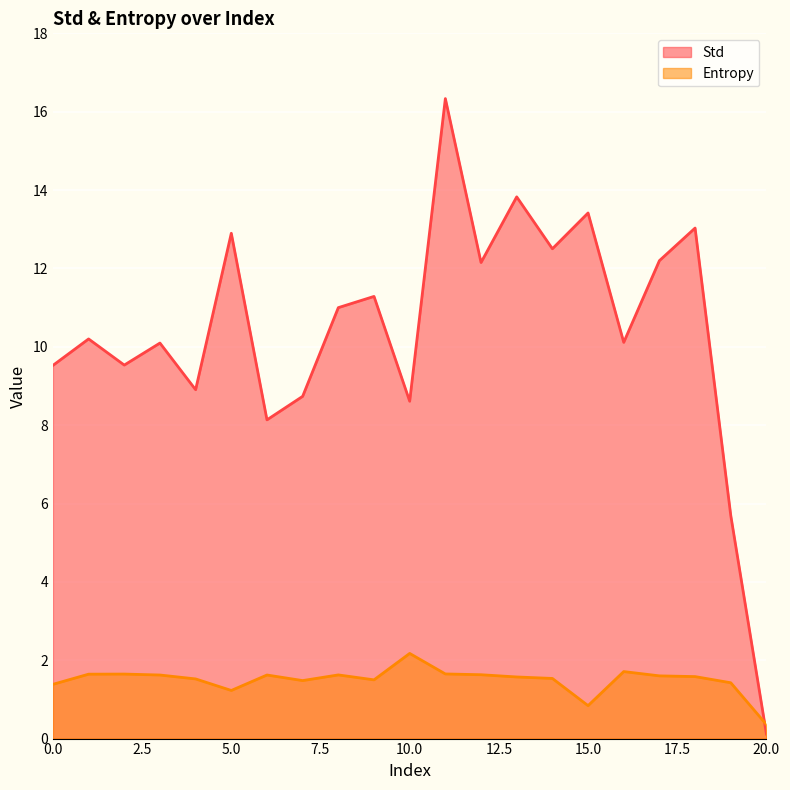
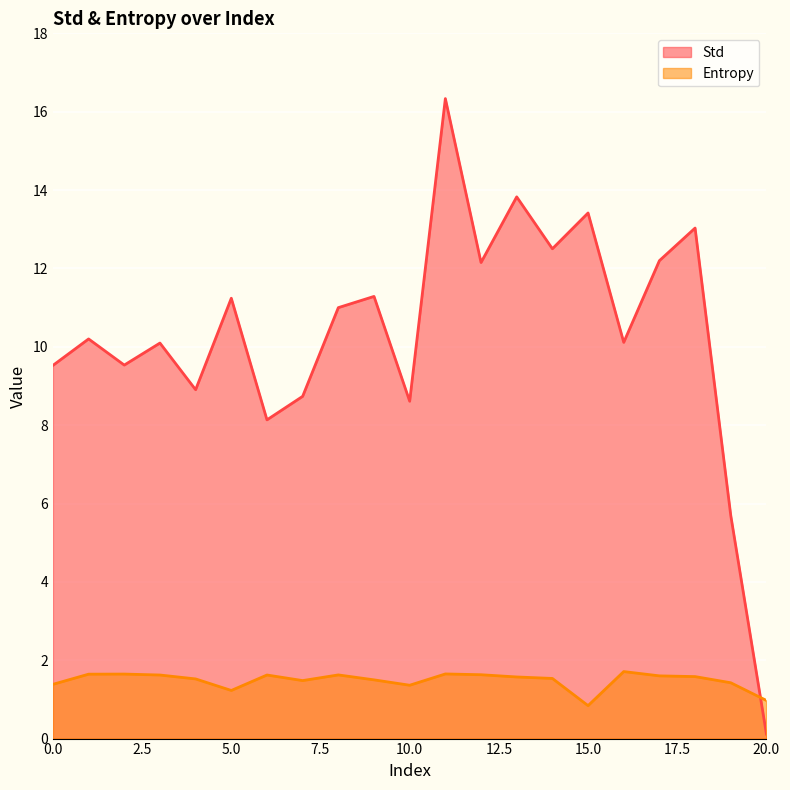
  {
    "Std": {
      "0.0": 9.5,
-     "5.0": 12.9,
+     "5.0": 11.2,
      "10.0": 8.6,
      "15.0": 13.4,
      "20.0": 0.1
    },
    "Entropy": {
      "0.0": 1.4,
      "5.0": 1.2,
-     "10.0": 2.2,
+     "10.0": 1.4,
      "15.0": 0.8,
-     "20.0": 0.4
+     "20.0": 1.0
    }
  }
